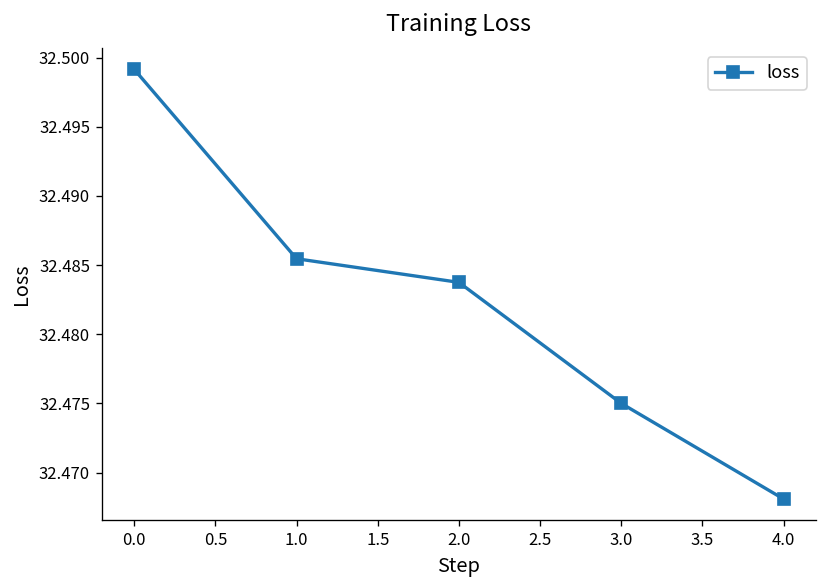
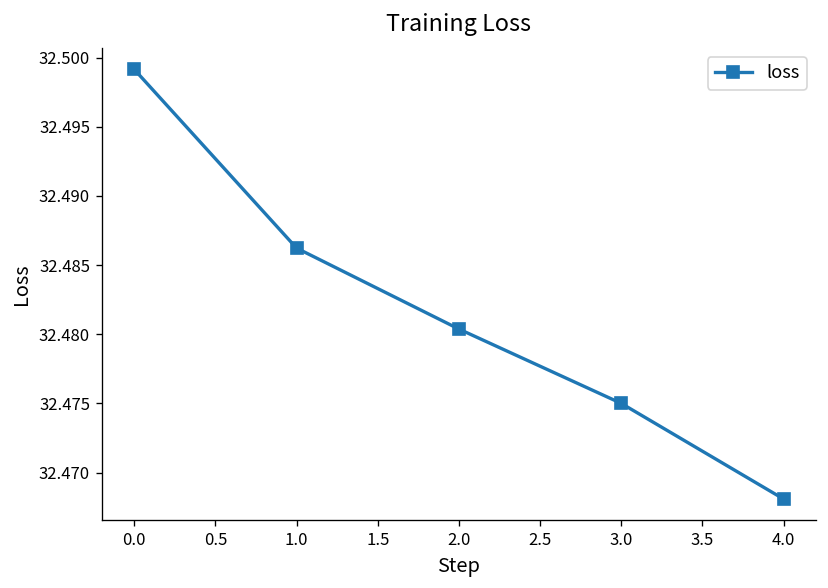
  {
    "0.0": 32.4991,
-   "1.0": 32.4855,
-   "2.0": 32.4837,
+   "1.0": 32.4862,
+   "2.0": 32.4804,
    "3.0": 32.4750,
    "4.0": 32.4681
  }
